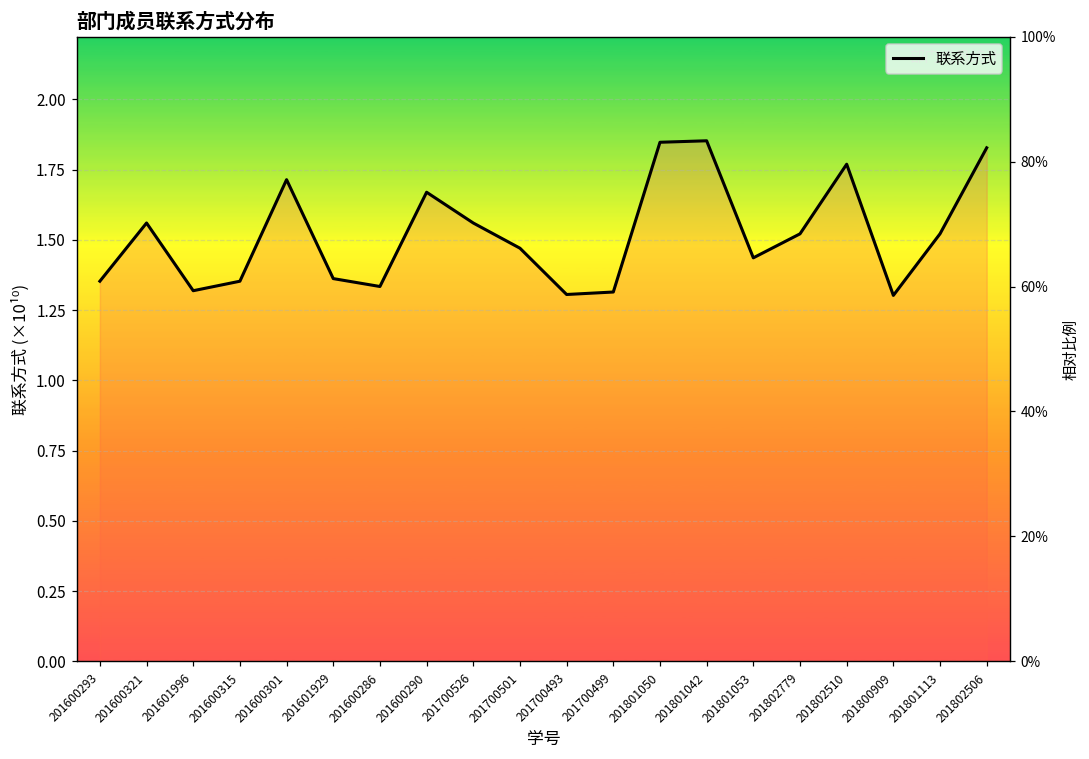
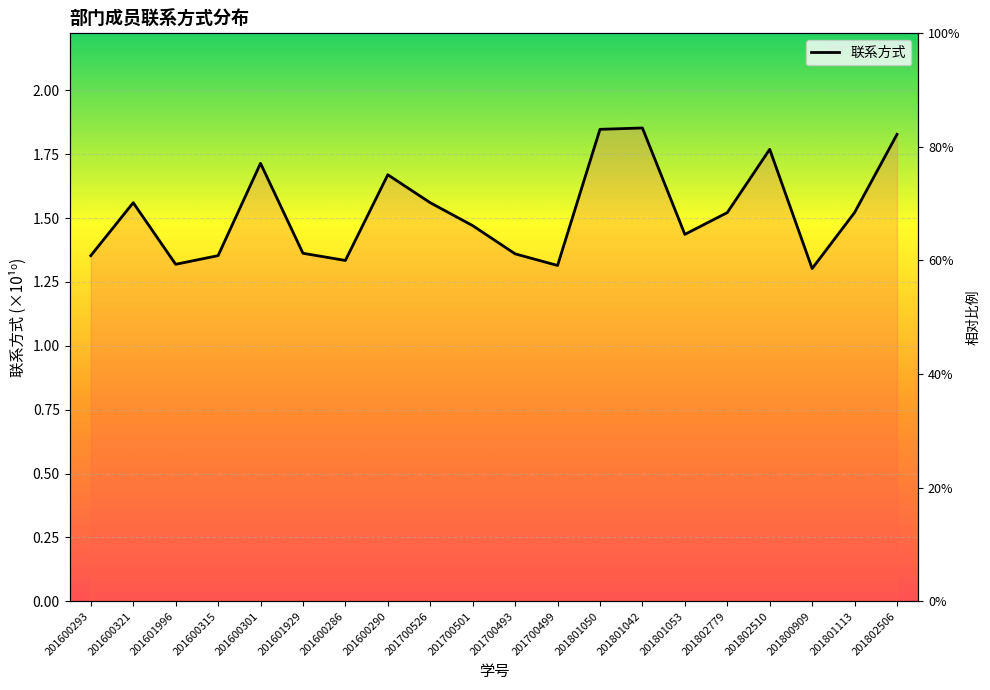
  {
    "201600293": 1.35,
    "201600321": 1.56,
    "201601996": 1.32,
    "201600315": 1.35,
    "201600301": 1.71,
    "201601929": 1.36,
    "201600286": 1.33,
    "201600290": 1.67,
    "201700526": 1.56,
    "201700501": 1.47,
-   "201700493": 1.31,
+   "201700493": 1.36,
    "201700499": 1.31,
    "201801050": 1.85,
    "201801042": 1.85,
    "201801053": 1.44,
    "201802779": 1.52,
    "201802510": 1.77,
    "201800909": 1.30,
    "201801113": 1.52,
    "201802506": 1.83
  }
